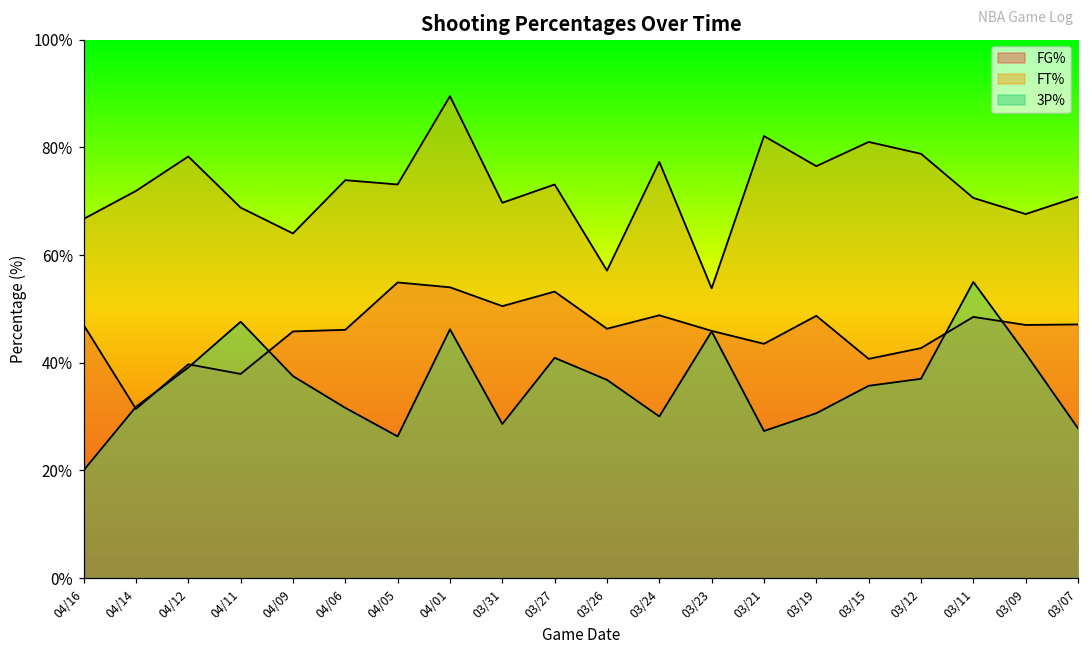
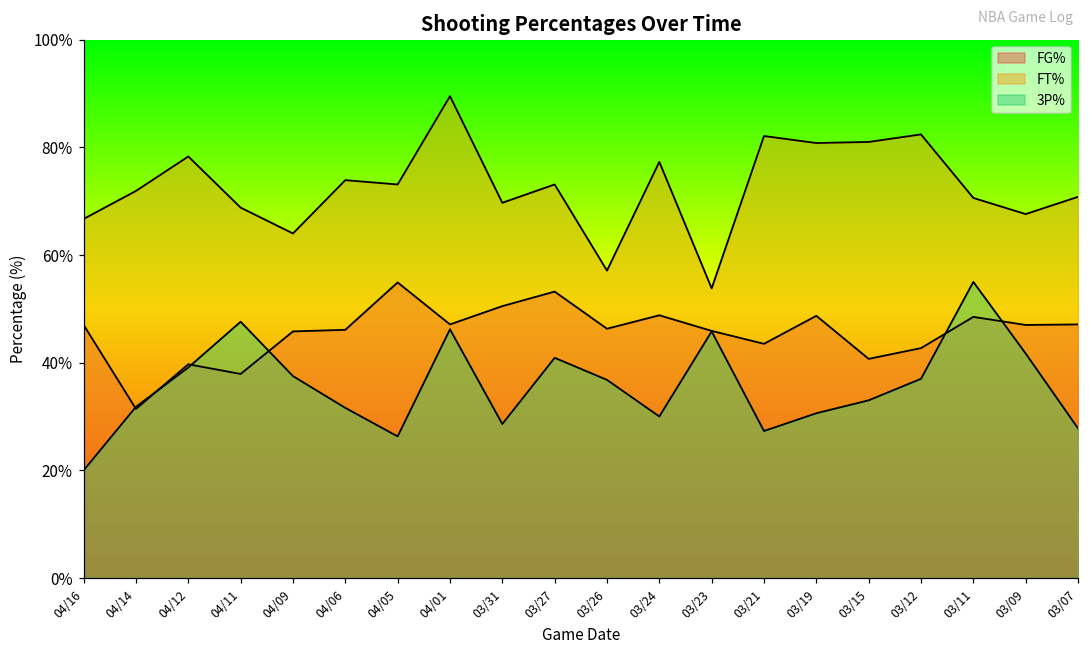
  {
    "FG%": {
      "04/16": "47%",
      "04/12": "40%",
      "04/11": "38%",
      "04/09": "46%",
      "04/06": "46%",
      "04/05": "55%",
-     "04/01": "54%",
+     "04/01": "47%",
      "03/31": "51%",
      "03/27": "53%",
      "03/26": "46%",
      "03/24": "49%",
      "03/21": "44%",
      "03/19": "49%",
      "03/15": "41%",
      "03/12": "43%",
      "03/11": "49%",
      "03/09": "47%",
      "03/07": "47%"
    },
    "FT%": {
      "04/16": "67%",
      "04/14": "72%",
      "04/12": "78%",
      "04/11": "69%",
      "04/09": "64%",
      "04/06": "74%",
      "04/05": "73%",
      "04/01": "90%",
      "03/31": "70%",
      "03/27": "73%",
      "03/26": "57%",
      "03/24": "77%",
      "03/23": "54%",
      "03/21": "82%",
-     "03/19": "77%",
+     "03/19": "81%",
      "03/15": "81%",
-     "03/12": "79%",
+     "03/12": "82%",
      "03/11": "71%",
      "03/09": "68%",
      "03/07": "71%"
    },
    "3P%": {
      "04/16": "20%",
      "04/12": "39%",
      "04/11": "48%",
      "04/09": "38%",
      "04/06": "32%",
      "04/05": "26%",
      "04/01": "46%",
      "03/31": "29%",
      "03/27": "41%",
      "03/26": "37%",
      "03/24": "30%",
      "03/21": "27%",
      "03/19": "31%",
-     "03/15": "36%",
+     "03/15": "33%",
      "03/12": "37%",
      "03/11": "55%",
      "03/09": "42%",
      "03/07": "28%"
    }
  }
